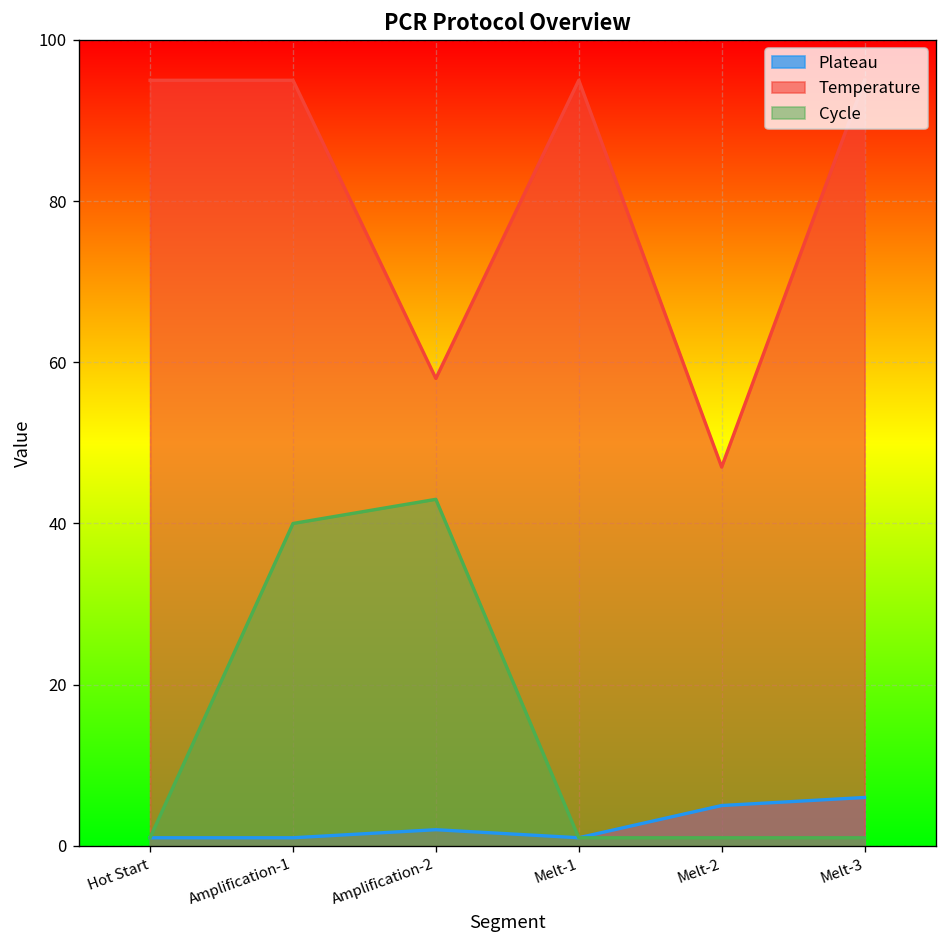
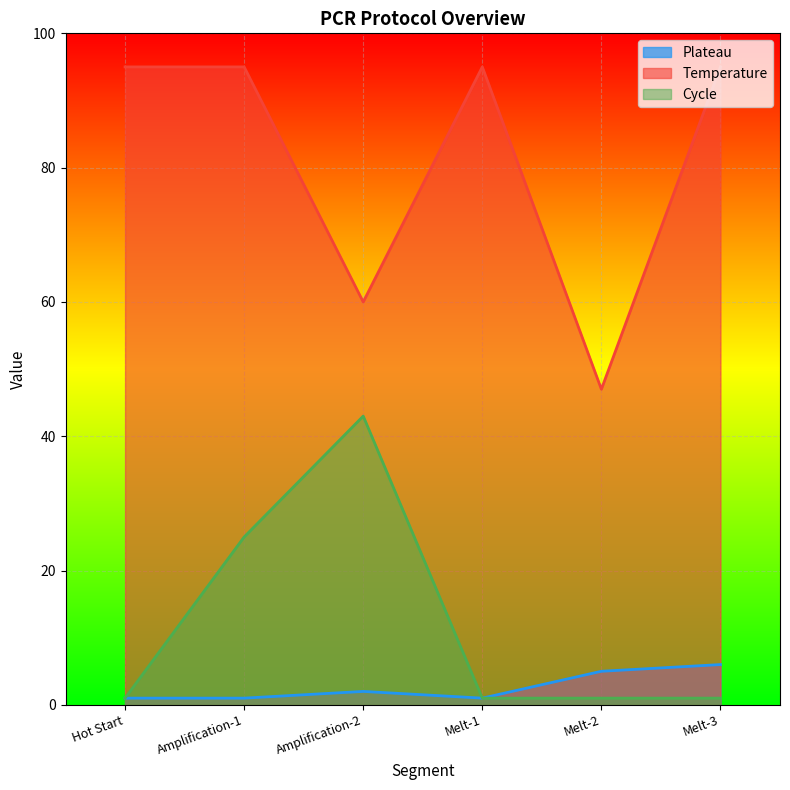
  {
    "Plateau": {
      "Amplification-1": 1,
      "Amplification-2": 2,
      "Melt-2": 5,
      "Melt-3": 6
    },
    "Temperature": {
      "Hot Start": 95,
      "Amplification-1": 95,
-     "Amplification-2": 58,
+     "Amplification-2": 60,
      "Melt-1": 95,
      "Melt-2": 47
    },
    "Cycle": {
-     "Amplification-1": 40,
+     "Amplification-1": 25,
      "Amplification-2": 43,
      "Melt-2": 1,
      "Melt-3": 1
    }
  }
